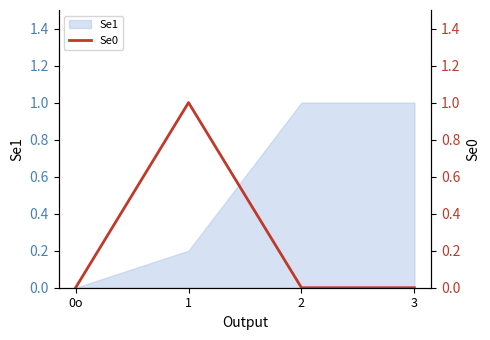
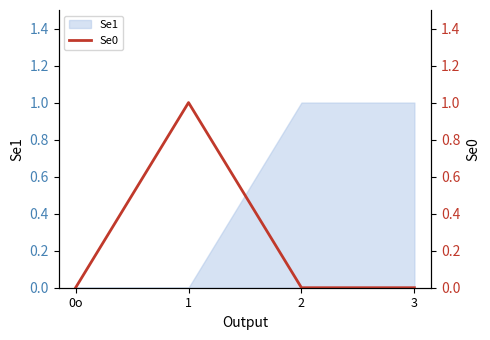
  {
    "Se1": {
      "0o": 0.0,
-     "1": 0.2,
+     "1": 0.0,
      "2": 1.0,
      "3": 1.0
    },
    "Se0": {
      "0o": 0.00,
      "1": 1.00,
      "2": 0.00,
      "3": 0.00
    }
  }
